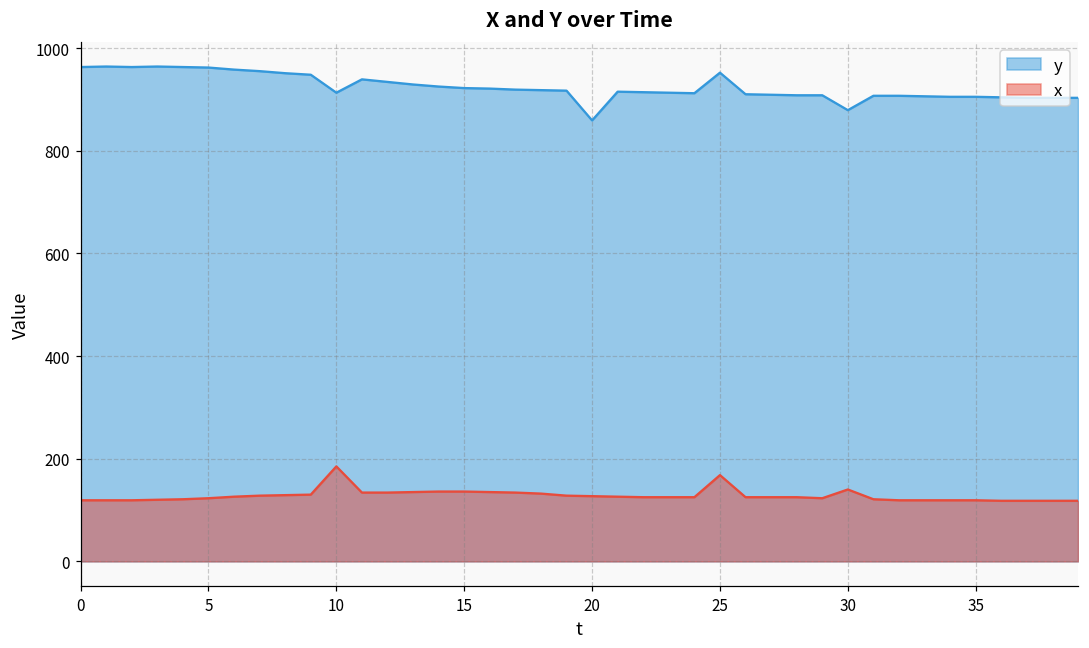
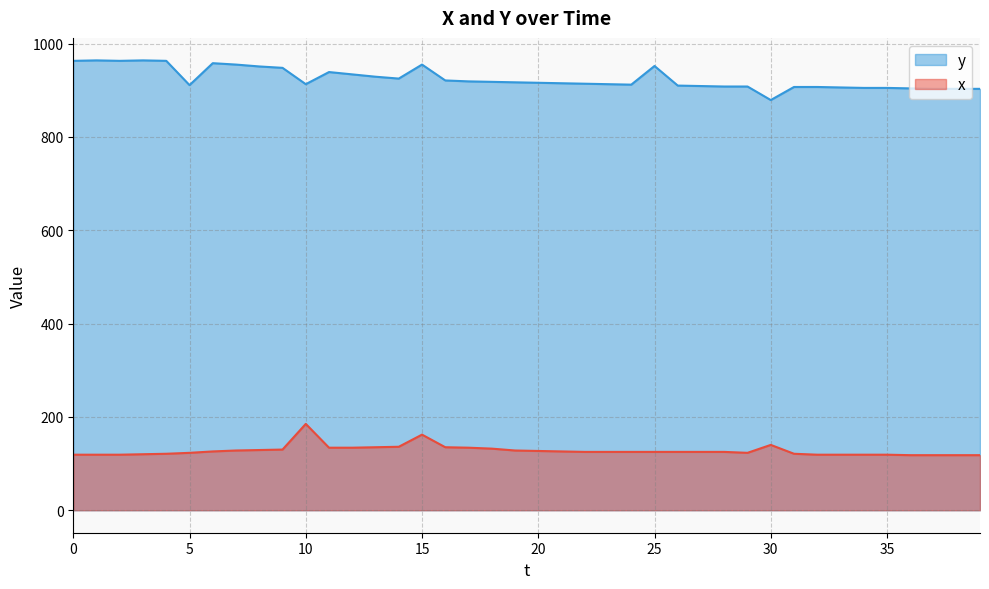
  {
    "y": {
      "0": 960,
-     "5": 960,
+     "5": 910,
      "10": 910,
-     "15": 920,
-     "20": 860,
+     "15": 960,
+     "20": 920,
      "25": 950,
      "30": 880,
      "35": 910
    },
    "x": {
      "0": 120,
      "5": 120,
      "10": 190,
-     "15": 140,
+     "15": 160,
      "20": 130,
-     "25": 170,
+     "25": 130,
      "30": 140,
      "35": 120
    }
  }
